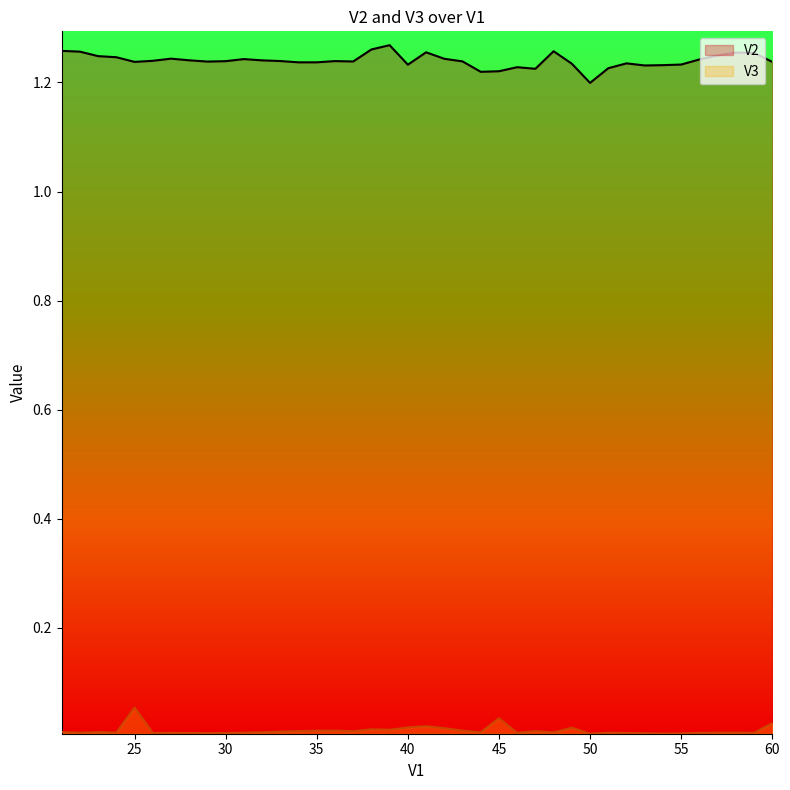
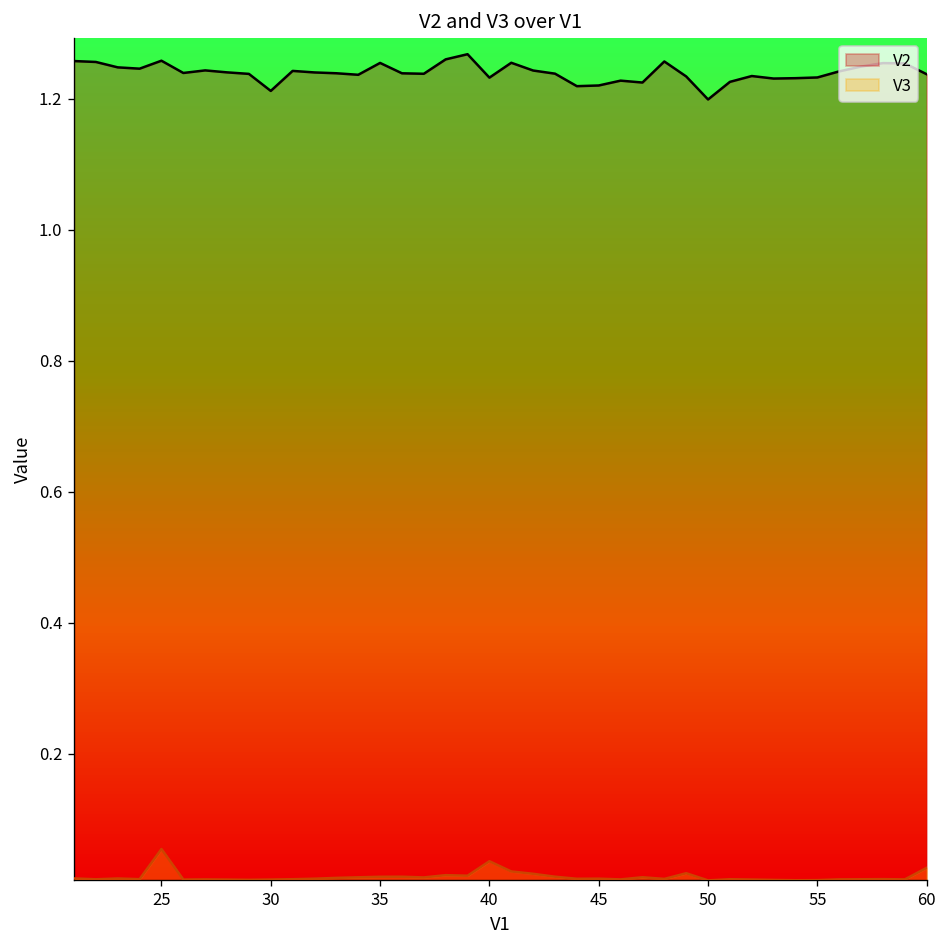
  {
    "V2": {
-     "25": 1.24,
-     "30": 1.24,
-     "35": 1.24,
+     "25": 1.26,
+     "30": 1.21,
+     "35": 1.25,
      "40": 1.23,
      "45": 1.22,
      "50": 1.20,
      "55": 1.23,
      "60": 1.24
    },
    "V3": {
      "25": 0.05,
      "30": 0.01,
      "35": 0.01,
-     "40": 0.02,
-     "45": 0.03,
+     "40": 0.04,
+     "45": 0.01,
      "50": 0.01,
      "55": 0.01,
      "60": 0.03
    }
  }
